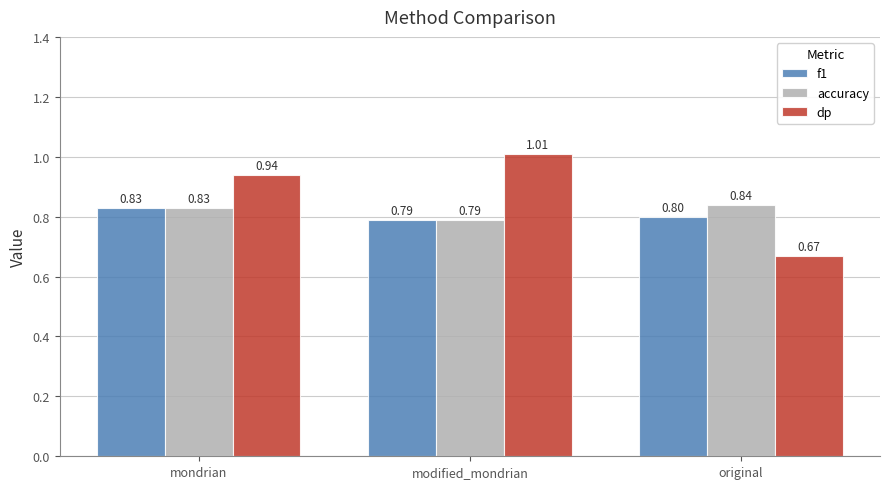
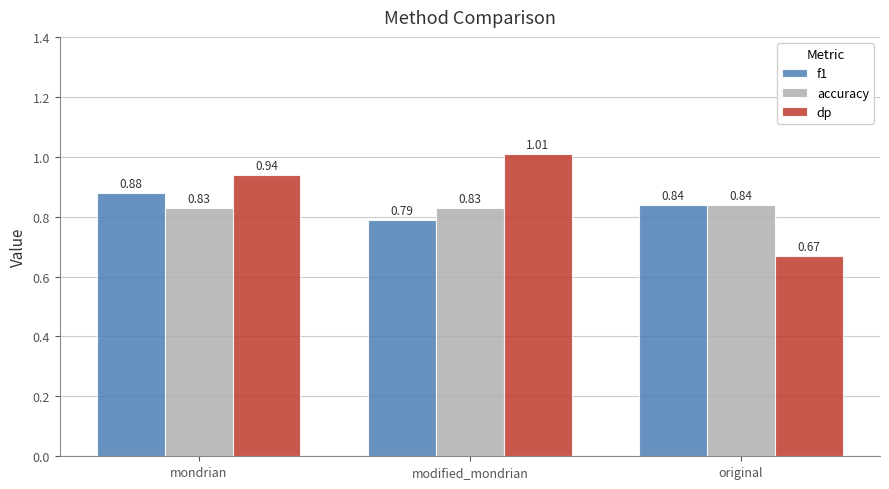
  {
    "f1": {
-     "mondrian": 0.83,
+     "mondrian": 0.88,
      "modified_mondrian": 0.79,
-     "original": 0.80
+     "original": 0.84
    },
    "accuracy": {
      "mondrian": 0.83,
-     "modified_mondrian": 0.79,
+     "modified_mondrian": 0.83,
      "original": 0.84
    },
    "dp": {
      "mondrian": 0.94,
      "modified_mondrian": 1.01,
      "original": 0.67
    }
  }
